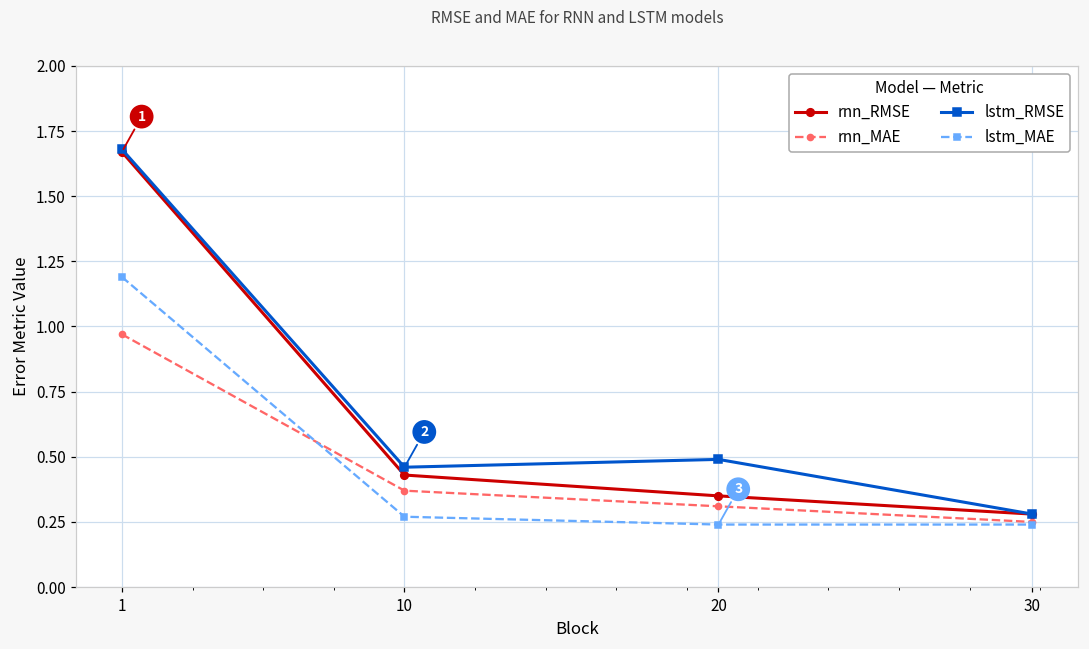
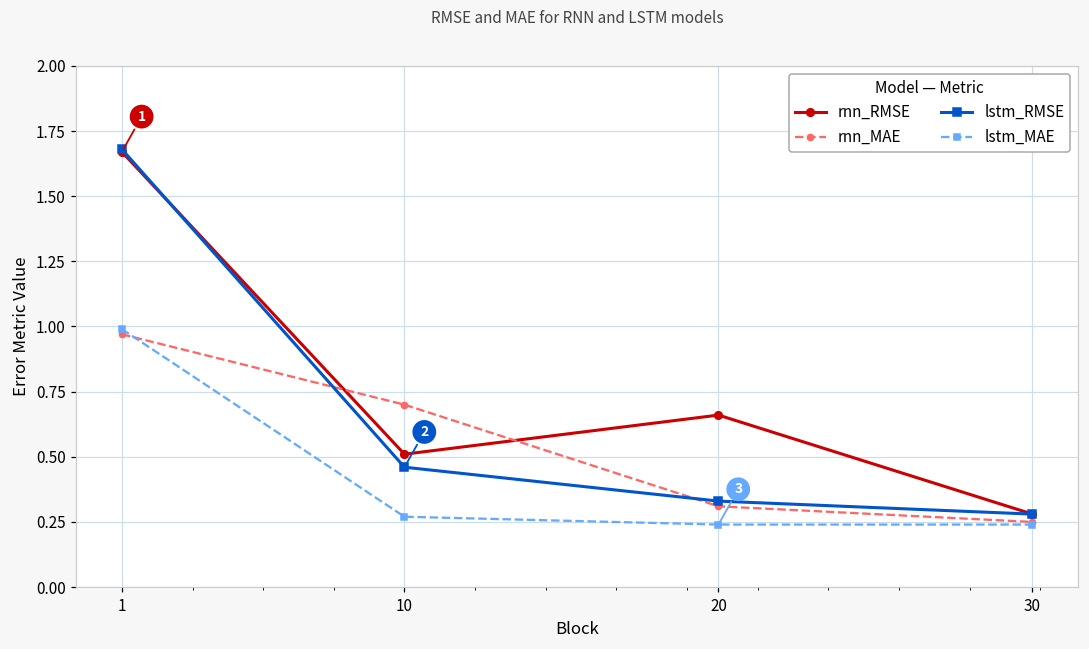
  {
    "rnn_RMSE": {
-     "10": 0.43,
-     "20": 0.35
+     "10": 0.51,
+     "20": 0.66
    },
    "rnn_MAE": {
      "1": 0.97,
-     "10": 0.37
+     "10": 0.70
    },
    "lstm_RMSE": {
      "10": 0.46,
-     "20": 0.49
+     "20": 0.33
    },
    "lstm_MAE": {
-     "1": 1.19,
+     "1": 0.99,
      "10": 0.27,
      "20": 0.24
    }
  }
